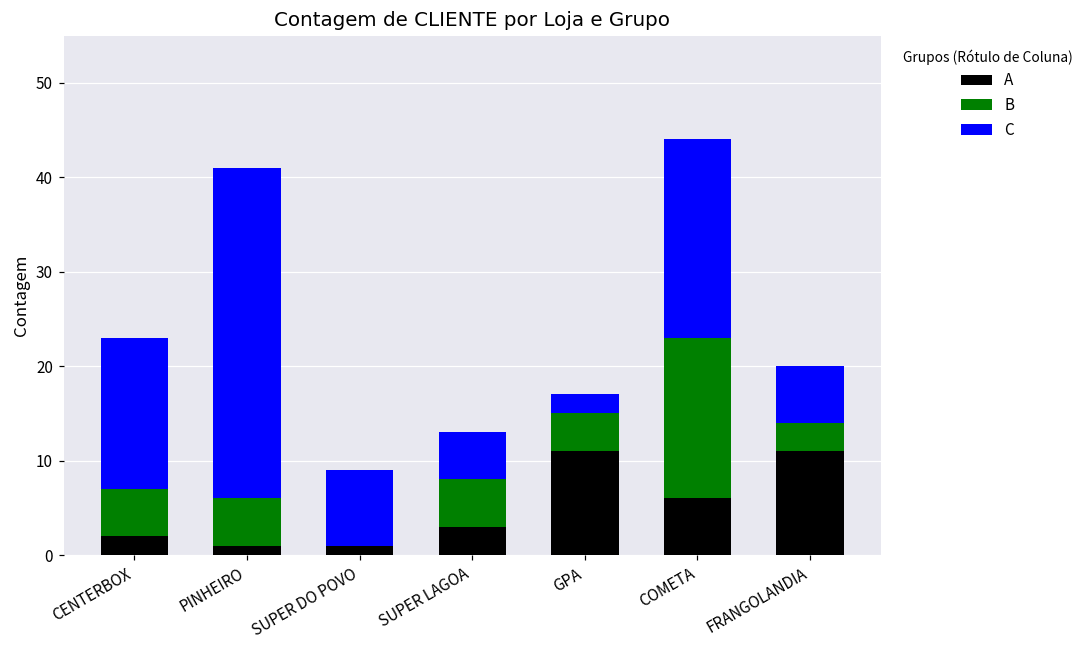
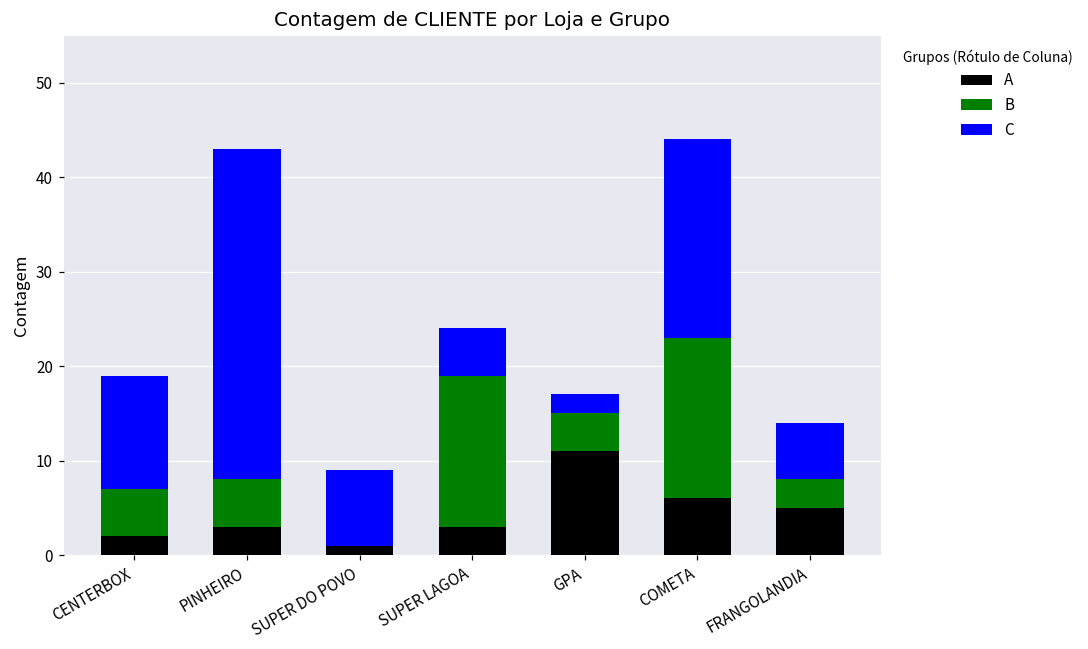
  {
    "A": {
      "CENTERBOX": 2,
-     "PINHEIRO": 1,
+     "PINHEIRO": 3,
      "SUPER DO POVO": 1,
      "SUPER LAGOA": 3,
      "GPA": 11,
      "COMETA": 6,
-     "FRANGOLANDIA": 11
+     "FRANGOLANDIA": 5
    },
    "B": {
      "CENTERBOX": 5,
      "PINHEIRO": 5,
      "SUPER DO POVO": 0,
-     "SUPER LAGOA": 5,
+     "SUPER LAGOA": 16,
      "GPA": 4,
      "COMETA": 17,
      "FRANGOLANDIA": 3
    },
    "C": {
-     "CENTERBOX": 16,
+     "CENTERBOX": 12,
      "PINHEIRO": 35,
      "SUPER DO POVO": 8,
      "SUPER LAGOA": 5,
      "GPA": 2,
      "COMETA": 21,
      "FRANGOLANDIA": 6
    }
  }
